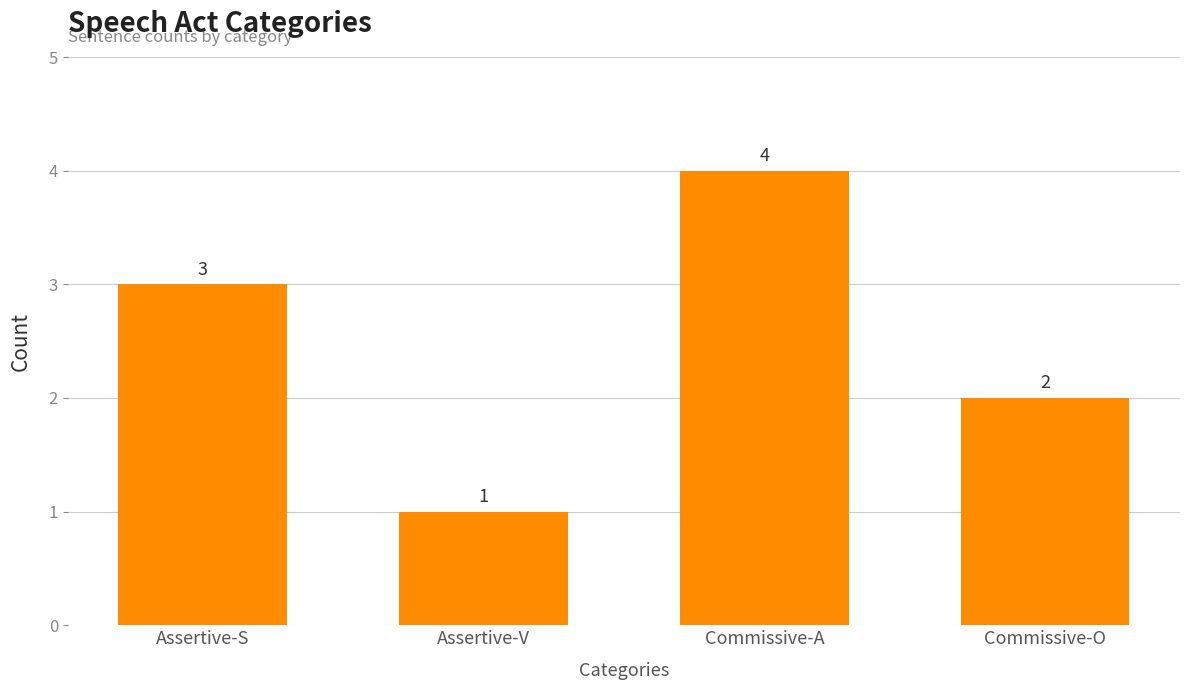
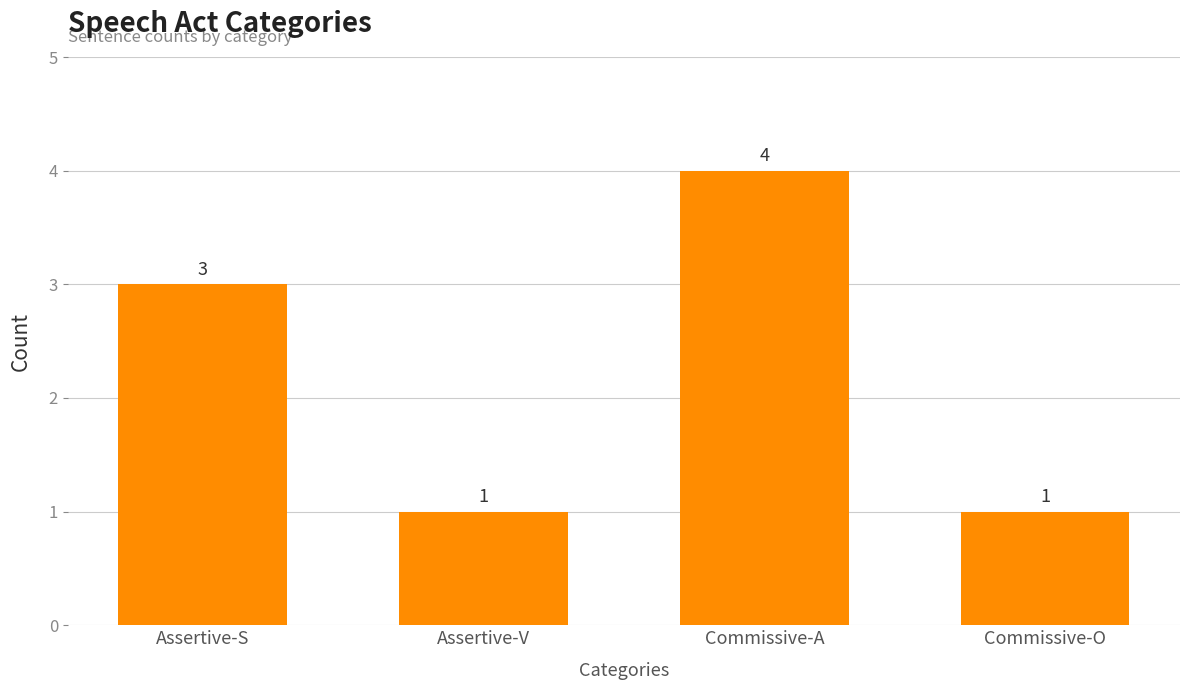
  {
    "Assertive-S": 3,
    "Assertive-V": 1,
    "Commissive-A": 4,
-   "Commissive-O": 2
+   "Commissive-O": 1
  }
